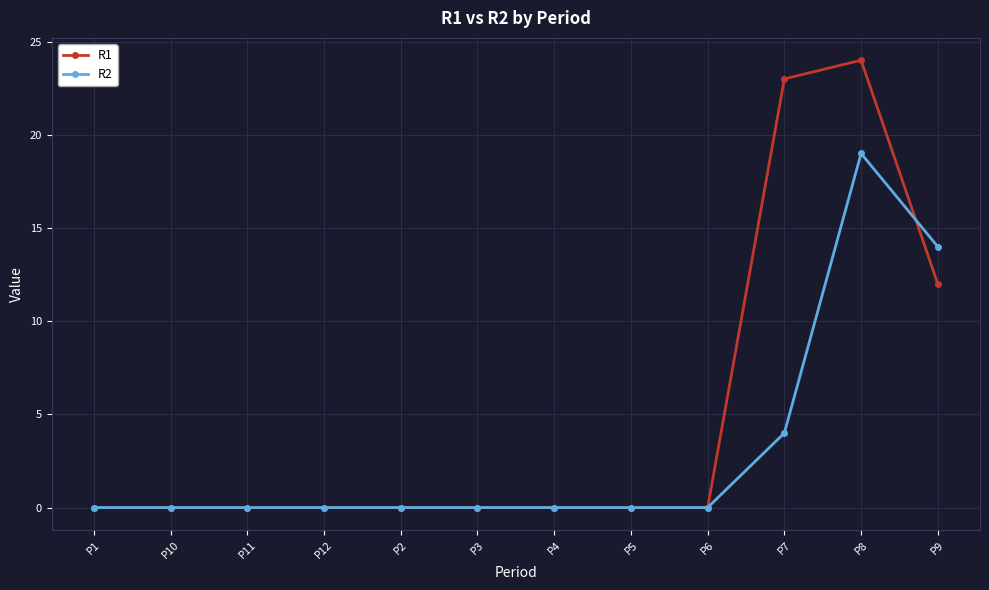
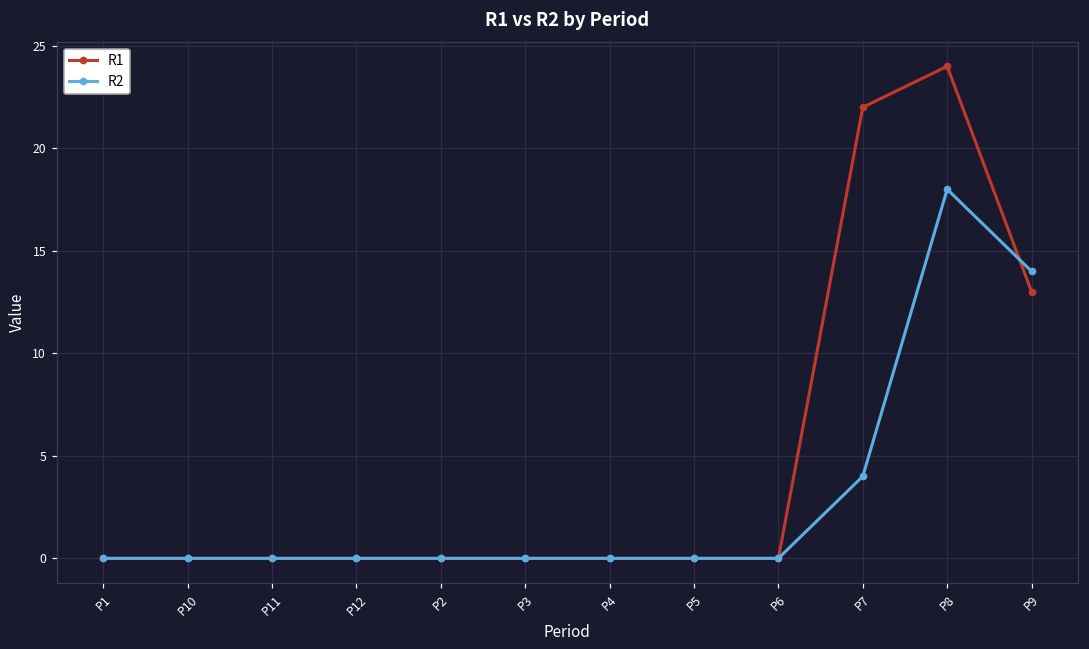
  {
    "R1": {
-     "P7": 23,
+     "P7": 22,
      "P8": 24,
-     "P9": 12
+     "P9": 13
    },
    "R2": {
      "P7": 4,
-     "P8": 19,
+     "P8": 18,
      "P9": 14
    }
  }
